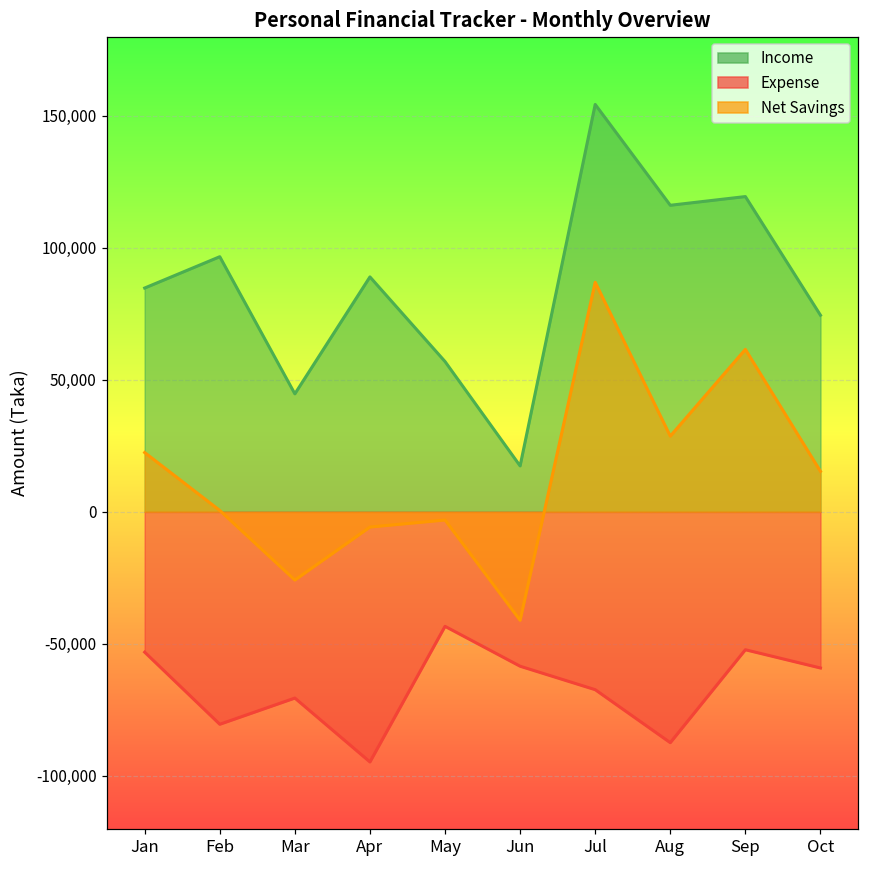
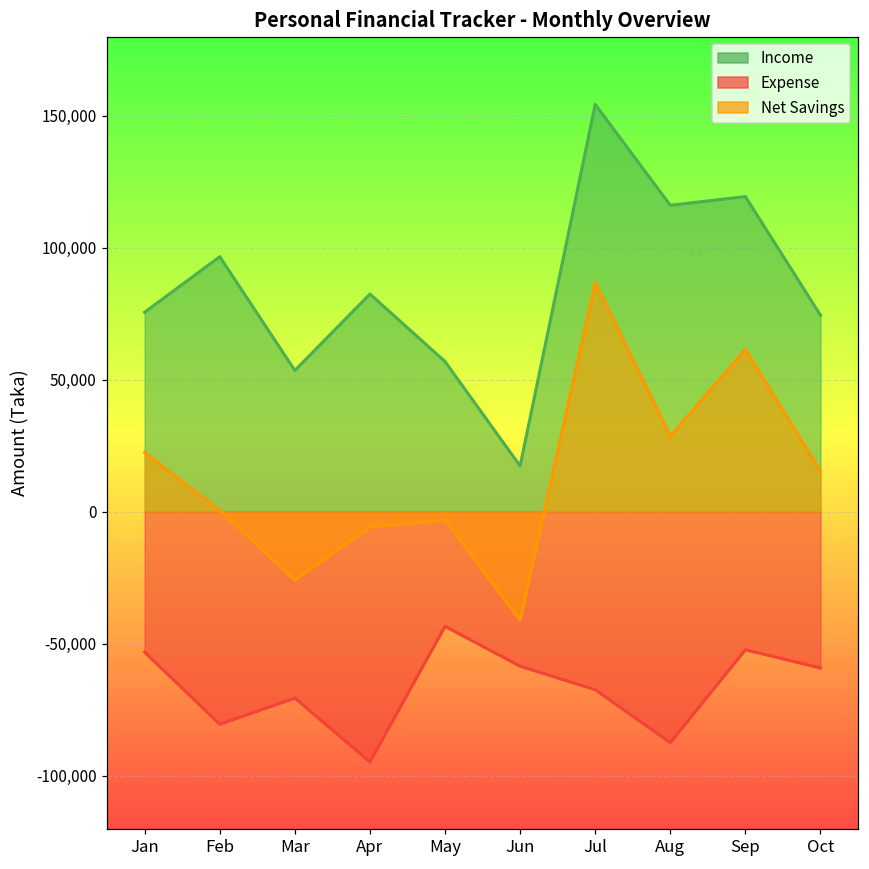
  {
    "Income": {
-     "Jan": "85,000",
+     "Jan": "76,000",
      "Feb": "97,000",
-     "Mar": "45,000",
-     "Apr": "89,000",
+     "Mar": "54,000",
+     "Apr": "83,000",
      "May": "57,000",
      "Jun": "17,000",
      "Jul": "154,000",
      "Aug": "116,000",
      "Sep": "119,000",
      "Oct": "74,000"
    }
  }
